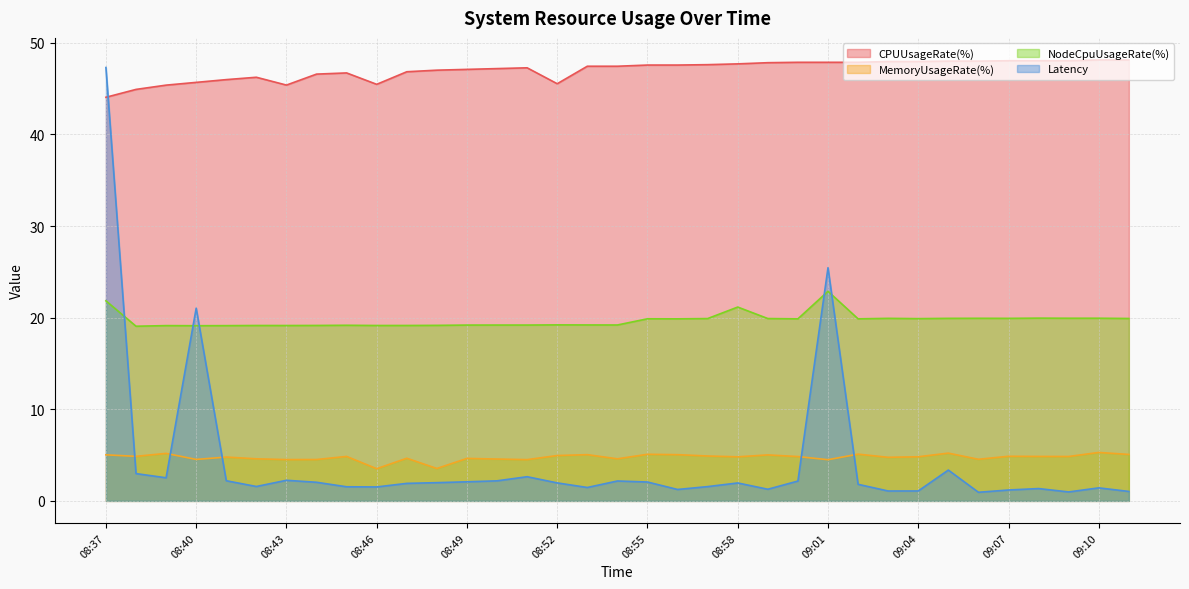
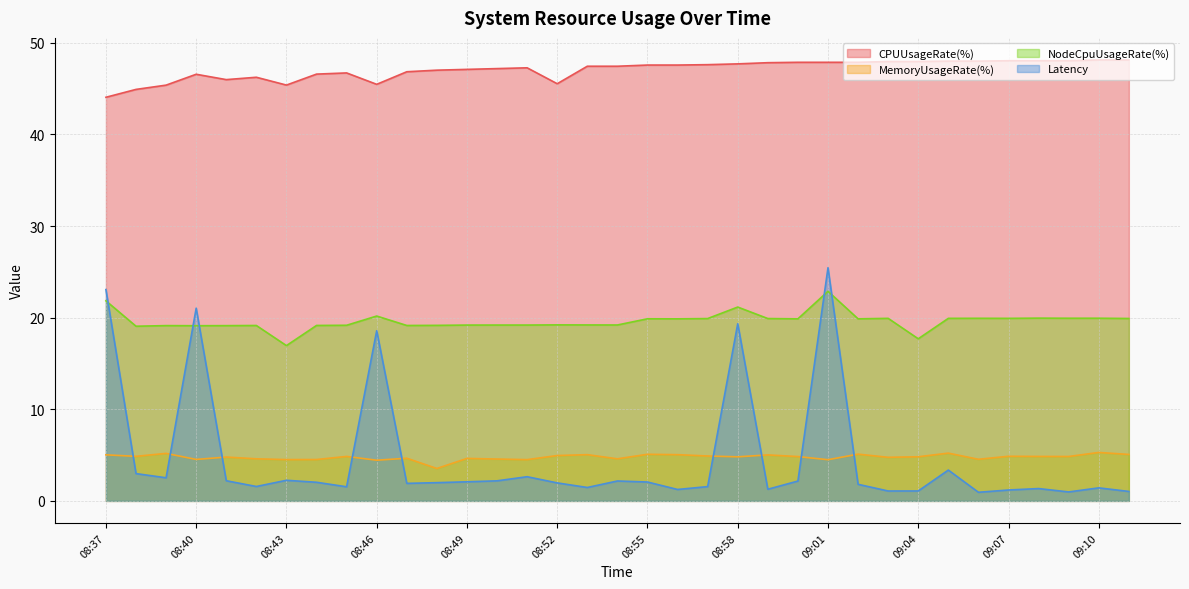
  {
    "CPUUsageRate(%)": {
      "08:37": 44,
-     "08:40": 46,
+     "08:40": 47,
      "08:43": 45,
      "08:46": 45,
      "08:49": 47,
      "08:52": 46,
      "08:55": 48,
      "08:58": 48,
      "09:01": 48
    },
    "MemoryUsageRate(%)": {
      "08:37": 5,
      "08:40": 5,
      "08:43": 5,
-     "08:46": 3.5,
+     "08:46": 4.4,
      "08:49": 5,
      "08:52": 5,
      "08:55": 5,
      "08:58": 5,
      "09:01": 4,
      "09:04": 5,
      "09:07": 5,
      "09:10": 5
    },
    "NodeCpuUsageRate(%)": {
      "08:37": 22,
      "08:40": 19,
-     "08:43": 19,
-     "08:46": 19,
+     "08:43": 17,
+     "08:46": 20,
      "08:49": 19,
      "08:52": 19,
      "08:55": 20,
      "08:58": 21,
      "09:01": 23,
-     "09:04": 20,
+     "09:04": 18,
      "09:07": 20,
      "09:10": 20
    },
    "Latency": {
-     "08:37": 47,
+     "08:37": 23,
      "08:40": 21,
      "08:43": 2,
-     "08:46": 2,
+     "08:46": 19,
      "08:49": 2,
      "08:52": 2,
      "08:55": 2,
-     "08:58": 2,
+     "08:58": 19,
      "09:01": 25,
      "09:04": 1,
      "09:07": 1,
      "09:10": 1
    }
  }
